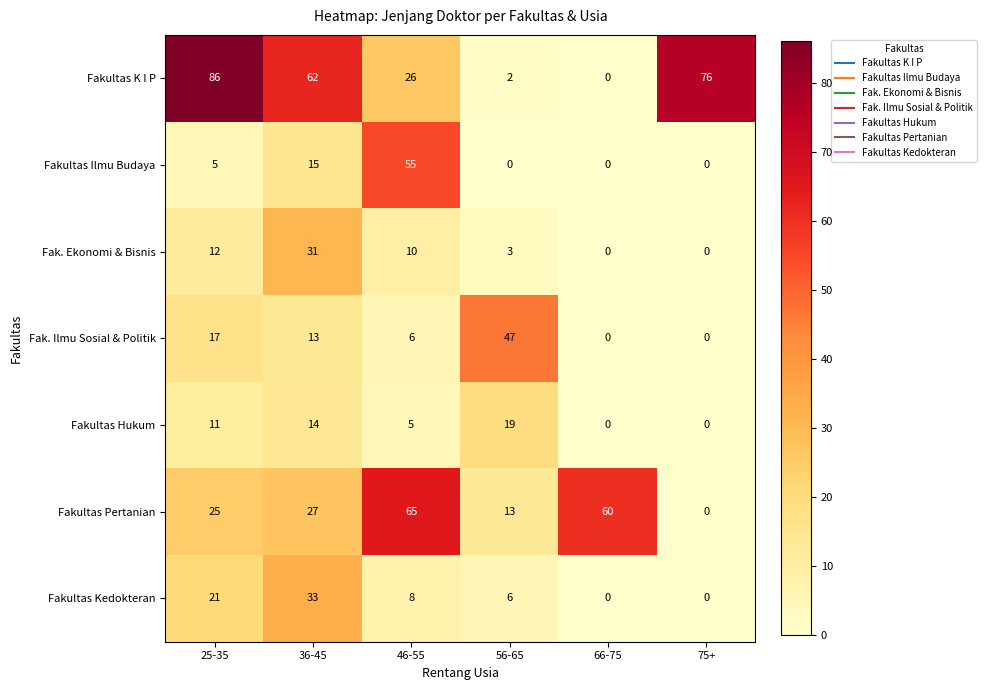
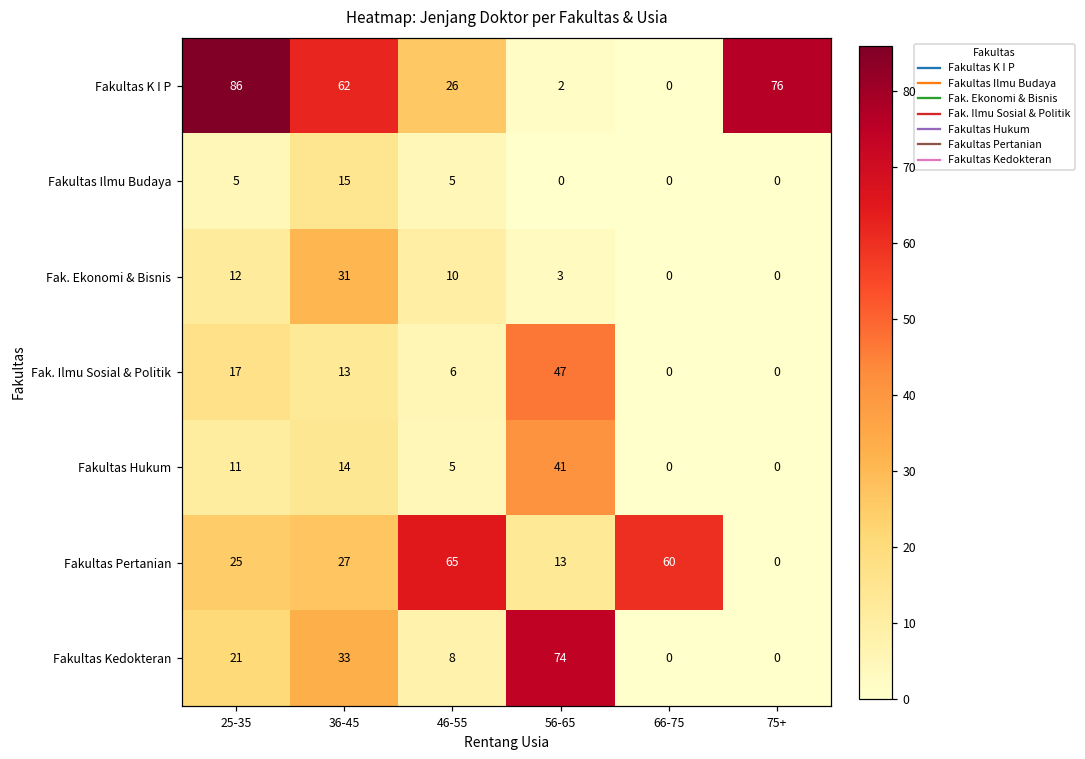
  {
    "Fakultas K I P": {
      "25-35": 86,
      "36-45": 62,
      "46-55": 26,
      "56-65": 2,
      "66-75": 0,
      "75+": 76
    },
    "Fakultas Ilmu Budaya": {
      "25-35": 5,
      "36-45": 15,
-     "46-55": 55,
+     "46-55": 5,
      "56-65": 0,
      "66-75": 0,
      "75+": 0
    },
    "Fak. Ekonomi & Bisnis": {
      "25-35": 12,
      "36-45": 31,
      "46-55": 10,
      "56-65": 3,
      "66-75": 0,
      "75+": 0
    },
    "Fak. Ilmu Sosial & Politik": {
      "25-35": 17,
      "36-45": 13,
      "46-55": 6,
      "56-65": 47,
      "66-75": 0,
      "75+": 0
    },
    "Fakultas Hukum": {
      "25-35": 11,
      "36-45": 14,
      "46-55": 5,
-     "56-65": 19,
+     "56-65": 41,
      "66-75": 0,
      "75+": 0
    },
    "Fakultas Pertanian": {
      "25-35": 25,
      "36-45": 27,
      "46-55": 65,
      "56-65": 13,
      "66-75": 60,
      "75+": 0
    },
    "Fakultas Kedokteran": {
      "25-35": 21,
      "36-45": 33,
      "46-55": 8,
-     "56-65": 6,
+     "56-65": 74,
      "66-75": 0,
      "75+": 0
    }
  }
